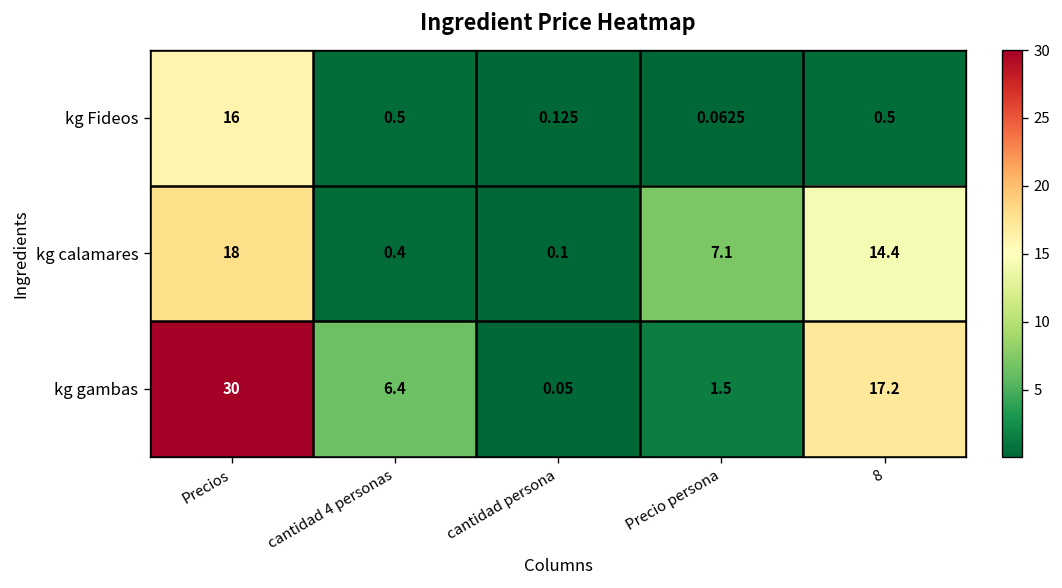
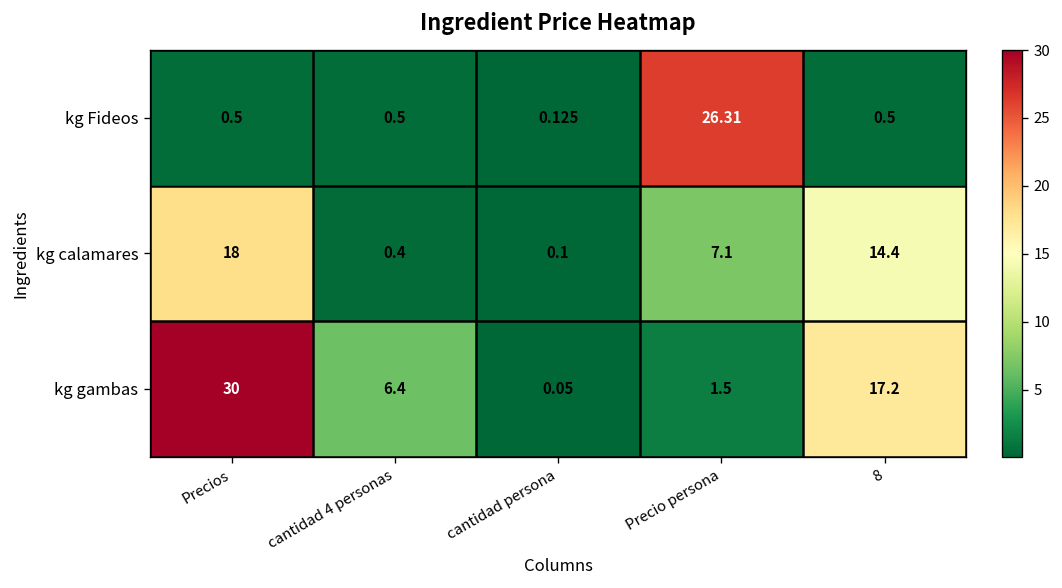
  {
    "kg Fideos": {
-     "Precios": 16,
+     "Precios": 0.5,
      "cantidad 4 personas": 0.5,
      "cantidad persona": 0.125,
-     "Precio persona": 0.0625,
+     "Precio persona": 26.31,
      "8": 0.5
    },
    "kg calamares": {
      "Precios": 18,
      "cantidad 4 personas": 0.4,
      "cantidad persona": 0.1,
      "Precio persona": 7.1,
      "8": 14.4
    },
    "kg gambas": {
      "Precios": 30,
      "cantidad 4 personas": 6.4,
      "cantidad persona": 0.05,
      "Precio persona": 1.5,
      "8": 17.2
    }
  }
